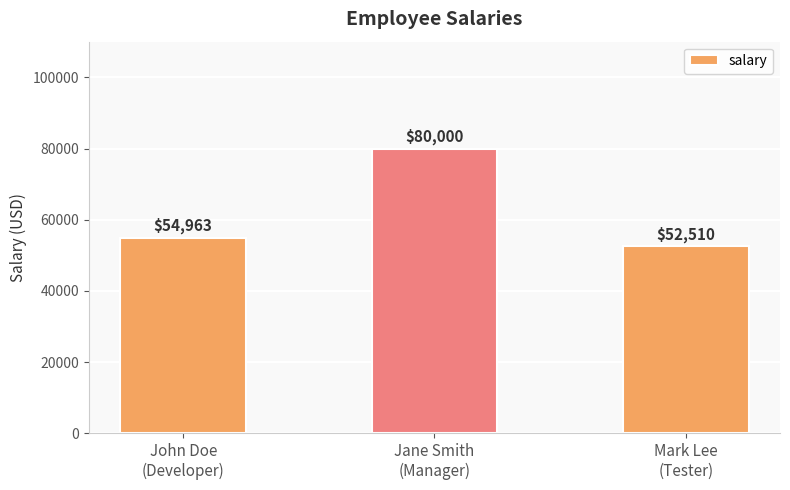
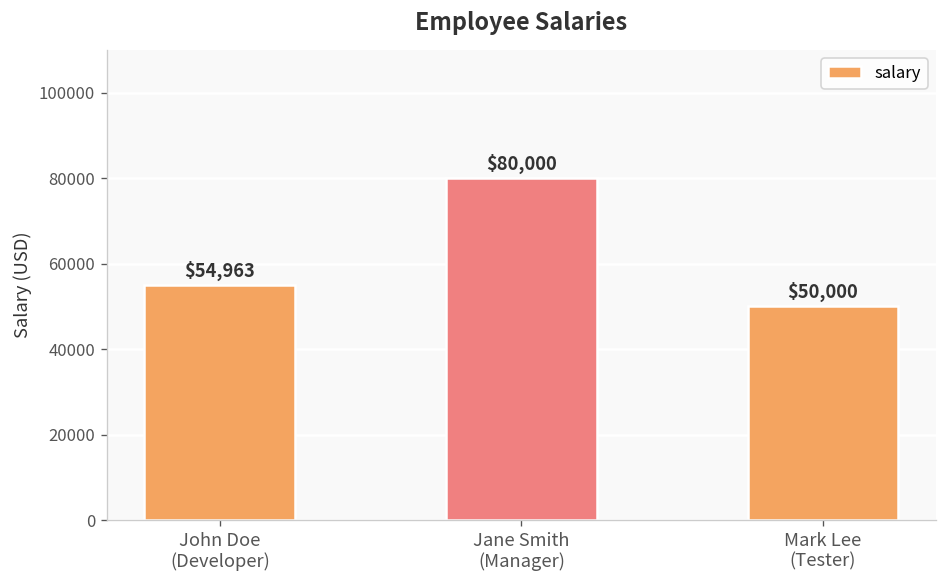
  {
    "John Doe (Developer)": "$54,963",
    "Jane Smith (Manager)": "$80,000",
-   "Mark Lee (Tester)": "$52,510"
+   "Mark Lee (Tester)": "$50,000"
  }
